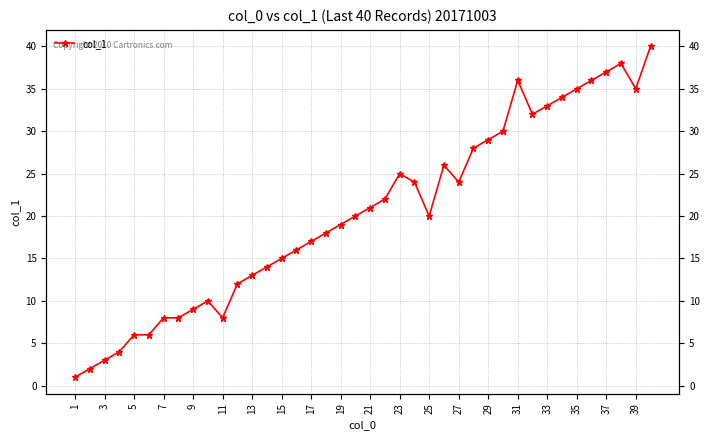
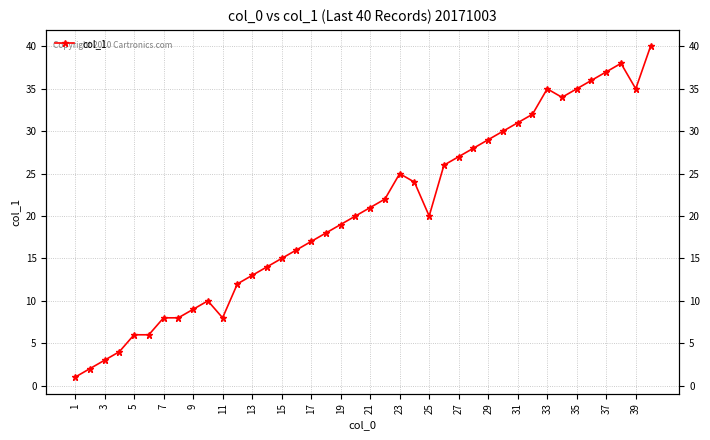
  {
    "1": 1,
    "3": 3,
    "5": 6,
    "7": 8,
    "9": 9,
    "11": 8,
    "13": 13,
    "15": 15,
    "17": 17,
    "19": 19,
    "21": 21,
    "23": 25,
    "25": 20,
-   "27": 24,
+   "27": 27,
    "29": 29,
-   "31": 36,
-   "33": 33,
+   "31": 31,
+   "33": 35,
    "35": 35,
    "37": 37,
    "39": 35
  }
